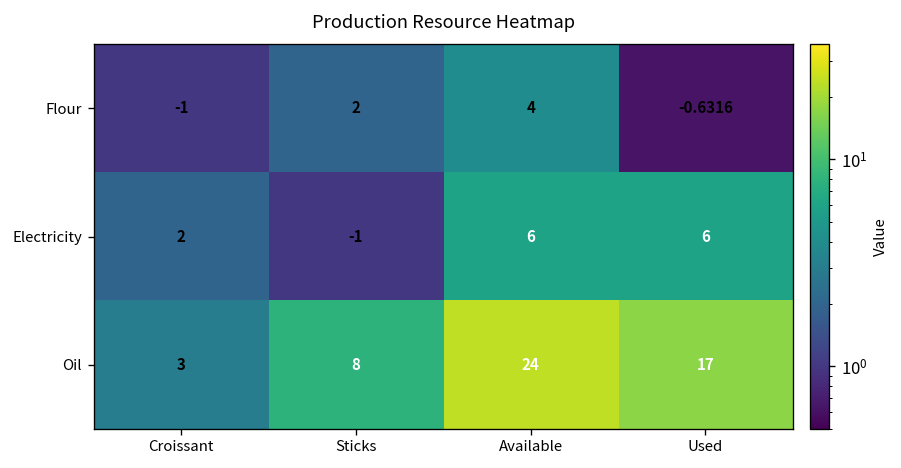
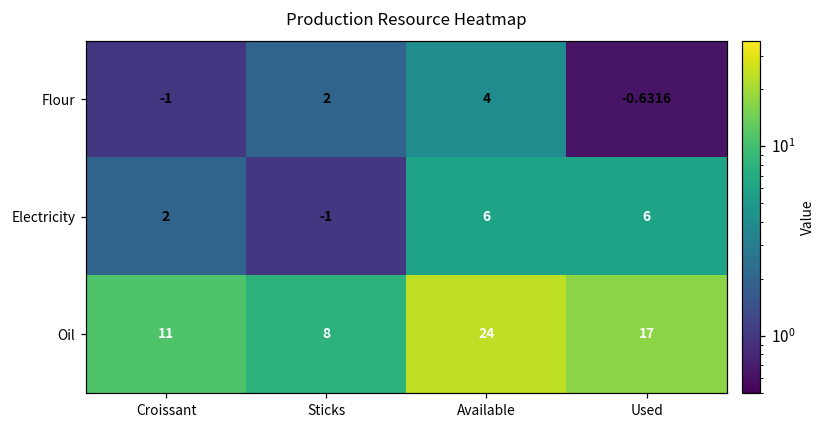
  {
    "Flour": {
      "Croissant": -1,
      "Sticks": 2,
      "Available": 4,
      "Used": -0.6316
    },
    "Electricity": {
      "Croissant": 2,
      "Sticks": -1,
      "Available": 6,
      "Used": 6
    },
    "Oil": {
-     "Croissant": 3,
+     "Croissant": 11,
      "Sticks": 8,
      "Available": 24,
      "Used": 17
    }
  }
